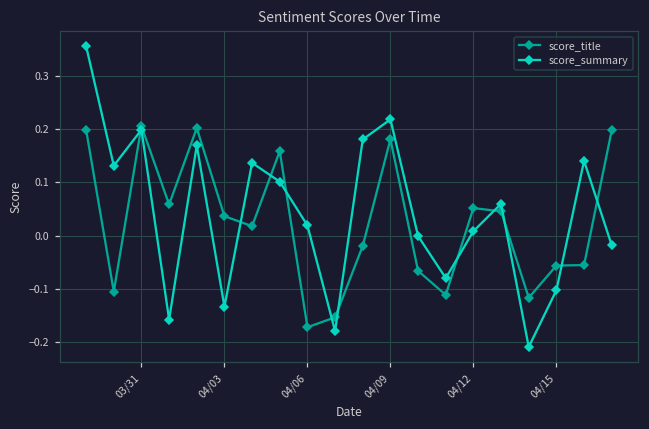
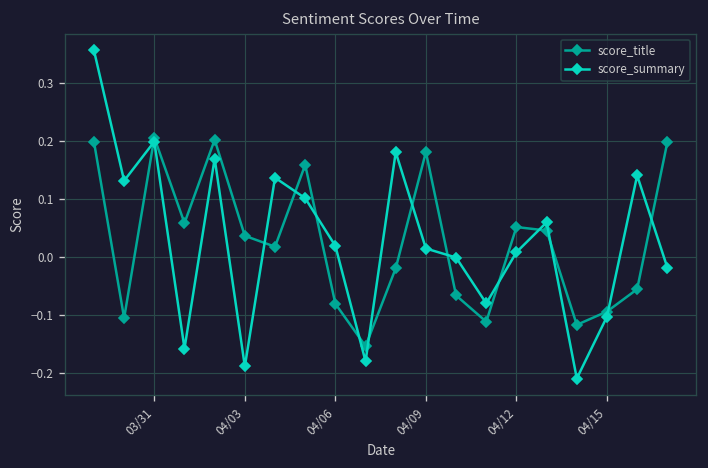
  {
    "score_title": {
      "03/31": 0.21,
      "04/03": 0.04,
-     "04/06": -0.17,
+     "04/06": -0.08,
      "04/09": 0.18,
      "04/12": 0.05,
-     "04/15": -0.06
+     "04/15": -0.09
    },
    "score_summary": {
      "03/31": 0.20,
-     "04/03": -0.13,
+     "04/03": -0.19,
      "04/06": 0.02,
-     "04/09": 0.22,
+     "04/09": 0.01,
      "04/12": 0.01,
      "04/15": -0.10
    }
  }
